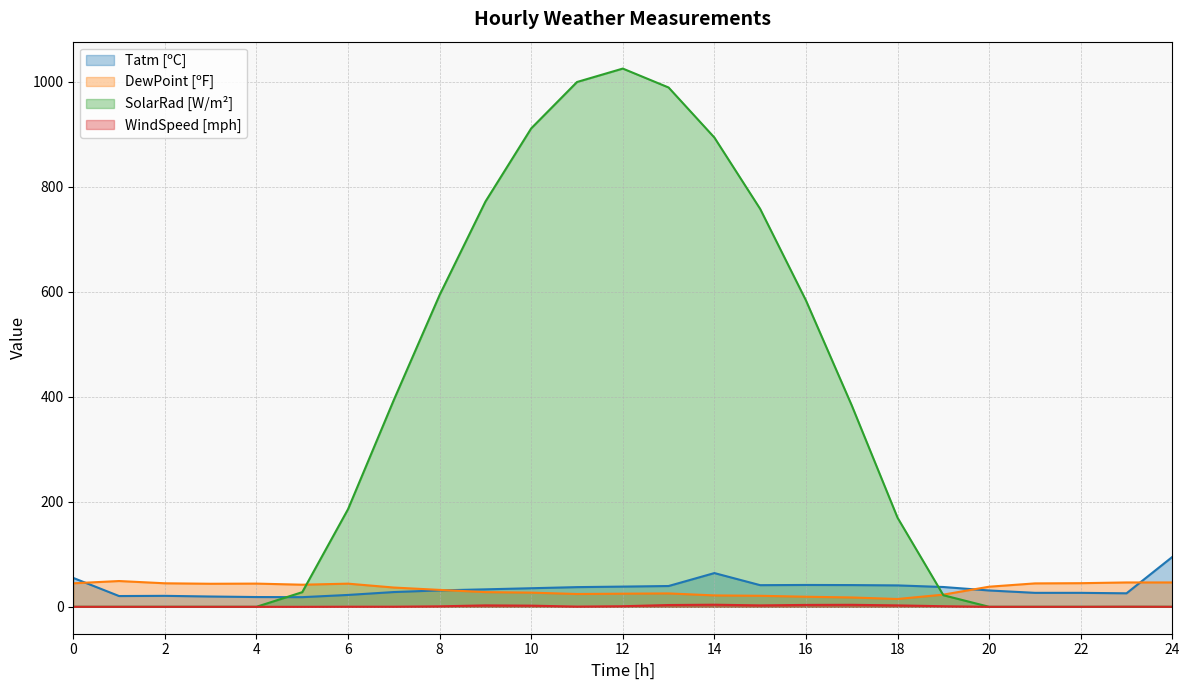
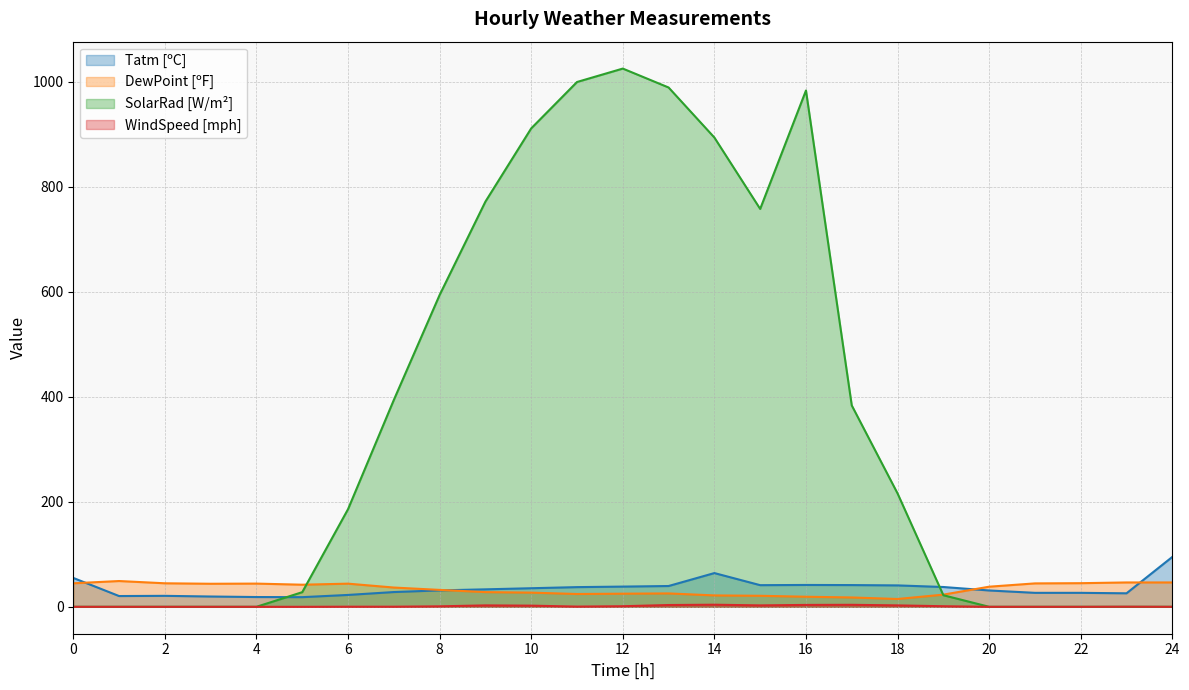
  {
    "Tatm [ºC]": {
      "0": 60,
      "2": 20,
      "4": 20,
      "6": 20,
      "10": 40,
      "12": 40,
      "14": 60,
      "16": 40,
      "18": 40,
      "20": 30,
      "22": 30,
      "24": 100
    },
    "SolarRad [W/m²]": {
      "6": 190,
      "8": 590,
      "10": 910,
      "12": 1030,
      "14": 890,
-     "16": 580,
-     "18": 170
+     "16": 980,
+     "18": 220
    }
  }
